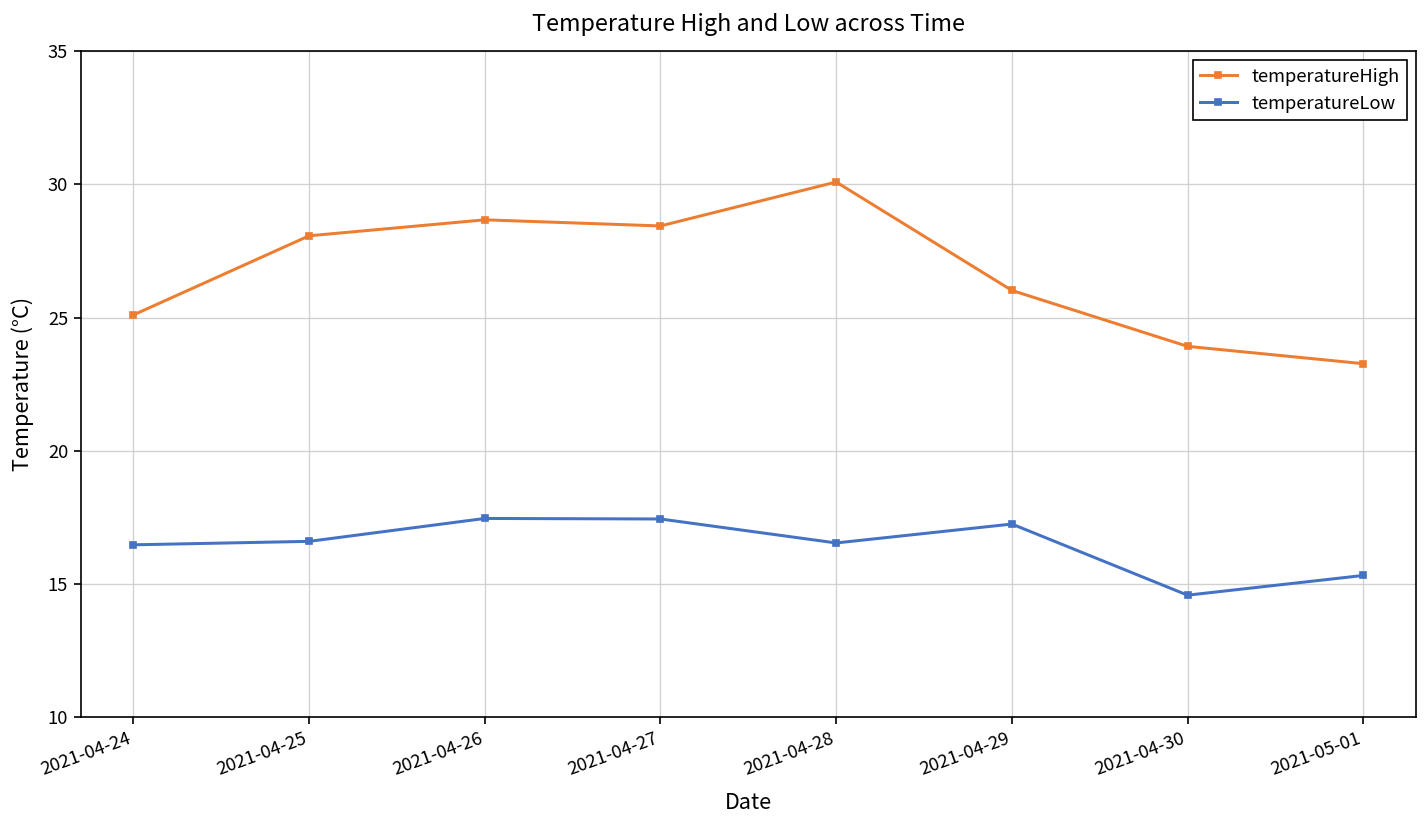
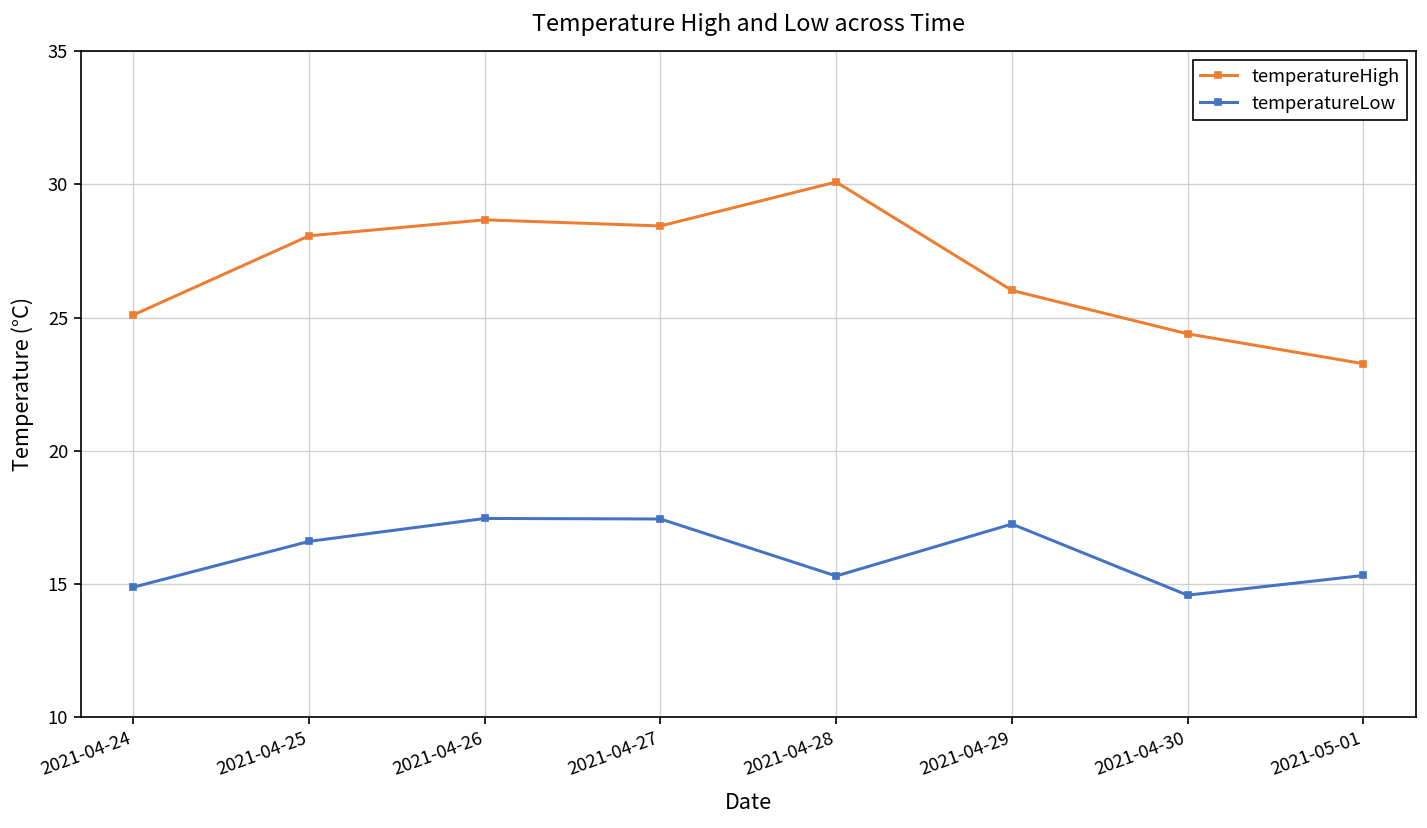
  {
    "temperatureHigh": {
      "2021-04-24": 25.1,
      "2021-04-25": 28.1,
      "2021-04-26": 28.7,
      "2021-04-27": 28.4,
      "2021-04-28": 30.1,
      "2021-04-29": 26.0,
-     "2021-04-30": 23.9,
+     "2021-04-30": 24.4,
      "2021-05-01": 23.3
    },
    "temperatureLow": {
-     "2021-04-24": 16.5,
+     "2021-04-24": 14.9,
      "2021-04-25": 16.6,
      "2021-04-26": 17.5,
      "2021-04-27": 17.4,
-     "2021-04-28": 16.5,
+     "2021-04-28": 15.3,
      "2021-04-29": 17.3,
      "2021-04-30": 14.6,
      "2021-05-01": 15.3
    }
  }
